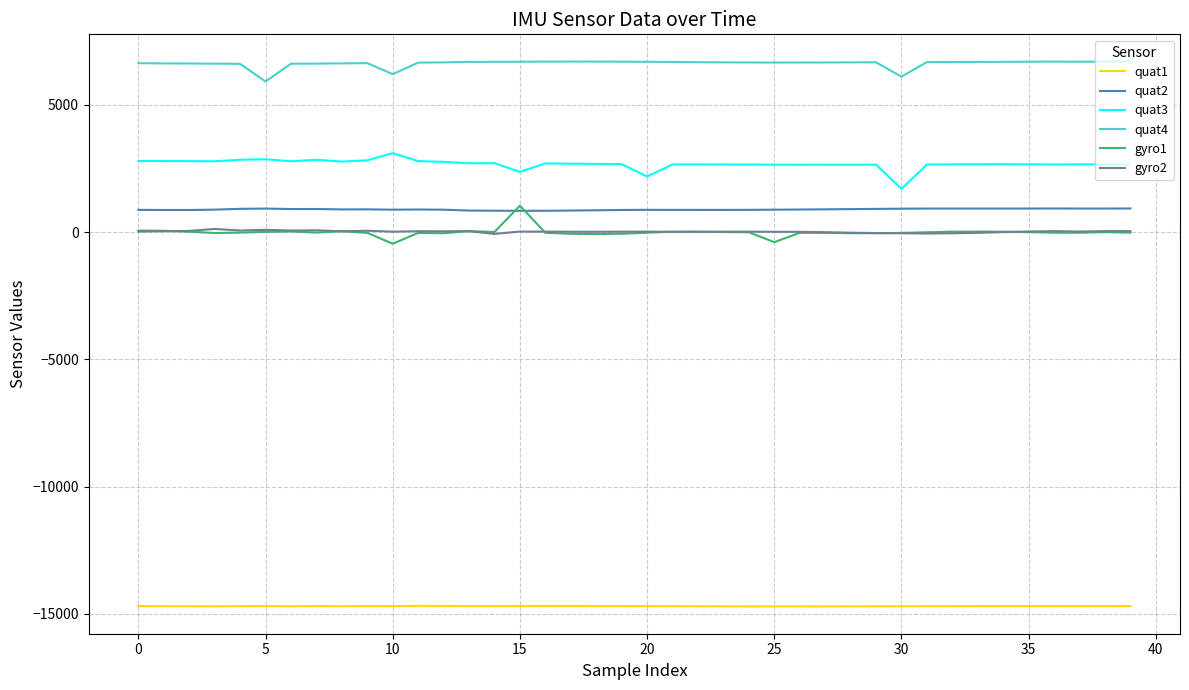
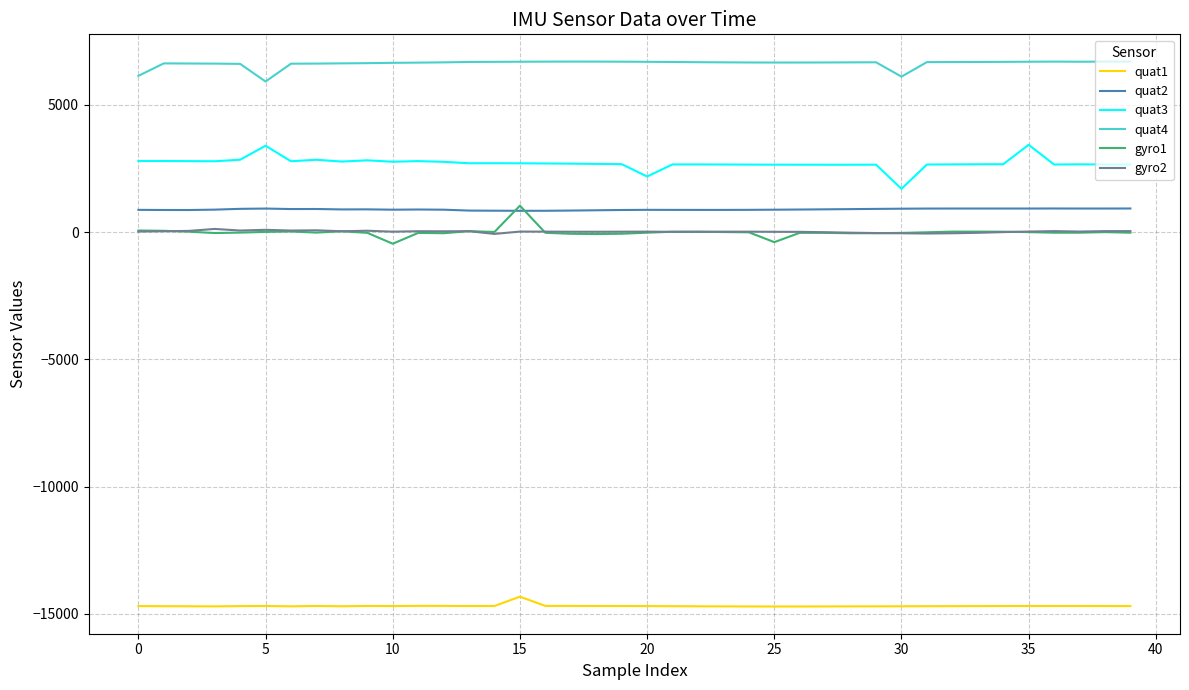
  {
    "quat1": {
      "0": -14700,
      "5": -14700,
      "10": -14700,
-     "15": -14700,
+     "15": -14300,
      "20": -14700,
      "25": -14700,
      "30": -14700,
      "35": -14700
    },
    "quat3": {
      "0": 2800,
-     "5": 2900,
-     "10": 3100,
-     "15": 2400,
+     "5": 3400,
+     "10": 2800,
+     "15": 2700,
      "20": 2200,
      "25": 2600,
      "30": 1700,
-     "35": 2700
+     "35": 3400
    },
    "quat4": {
-     "0": 6600,
+     "0": 6100,
      "5": 5900,
-     "10": 6200,
+     "10": 6700,
      "15": 6700,
      "20": 6700,
      "25": 6700,
      "30": 6100,
      "35": 6700
    },
    "gyro1": {
      "10": -500,
      "15": 1000,
      "25": -400
    }
  }
